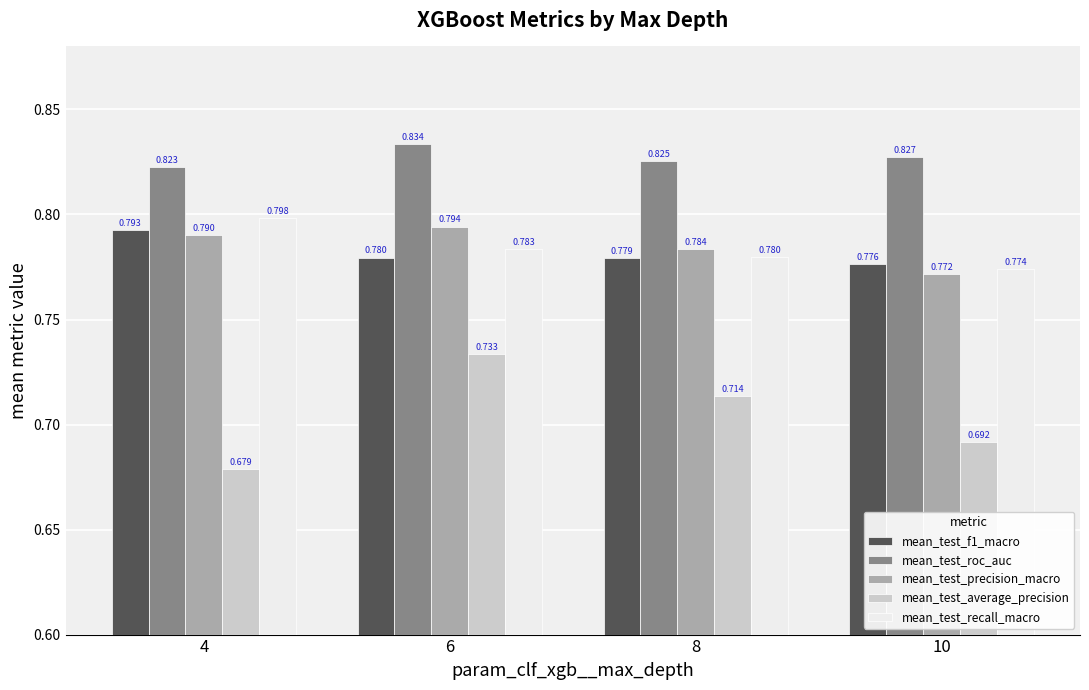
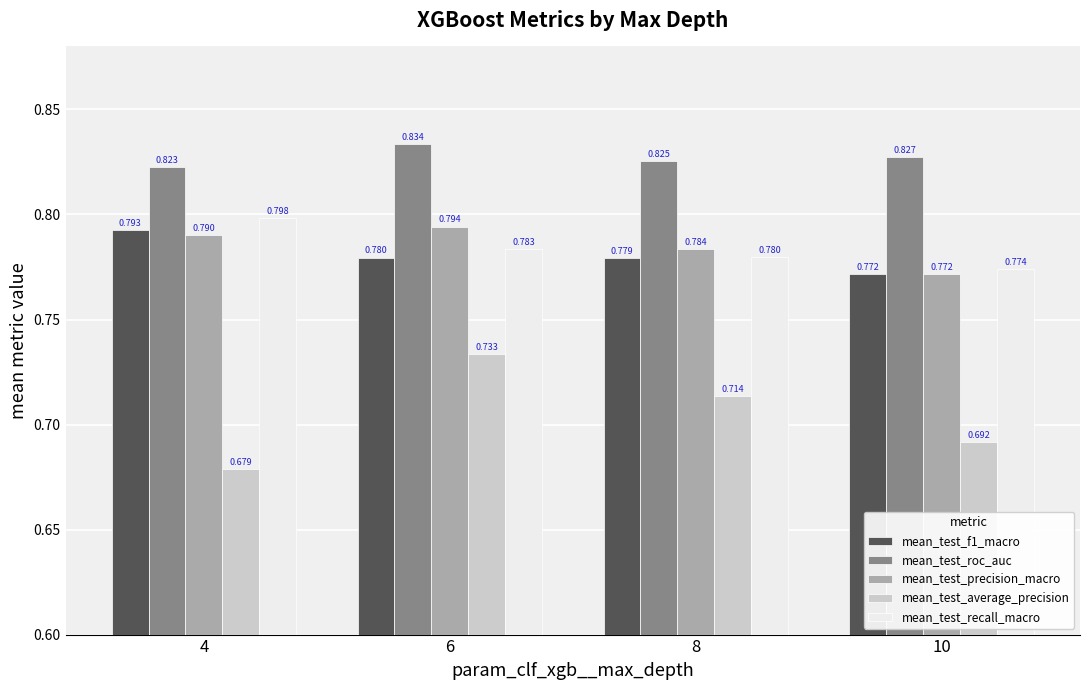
  {
    "mean_test_f1_macro": {
      "4": 0.793,
      "6": 0.780,
      "8": 0.779,
-     "10": 0.776
+     "10": 0.772
    }
  }
